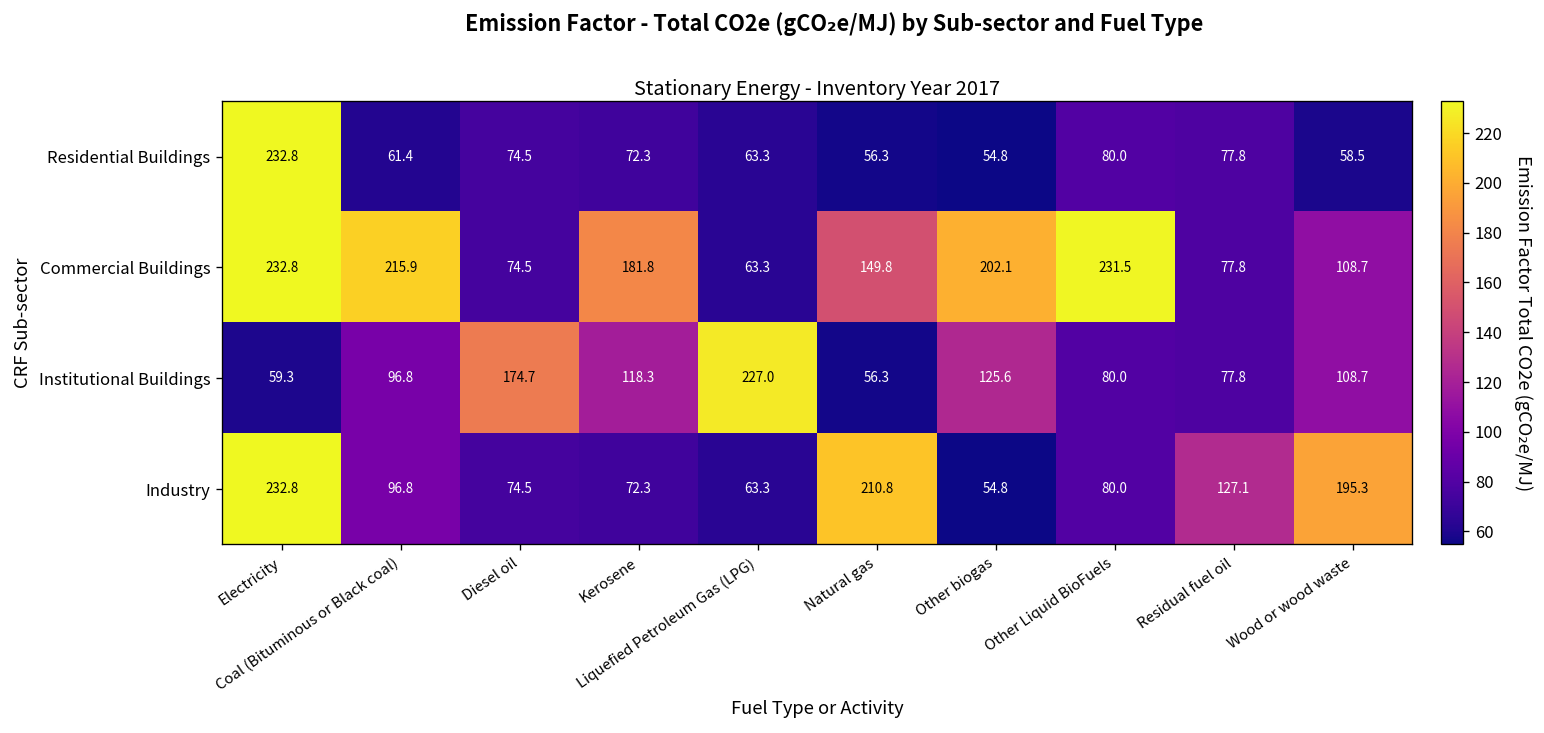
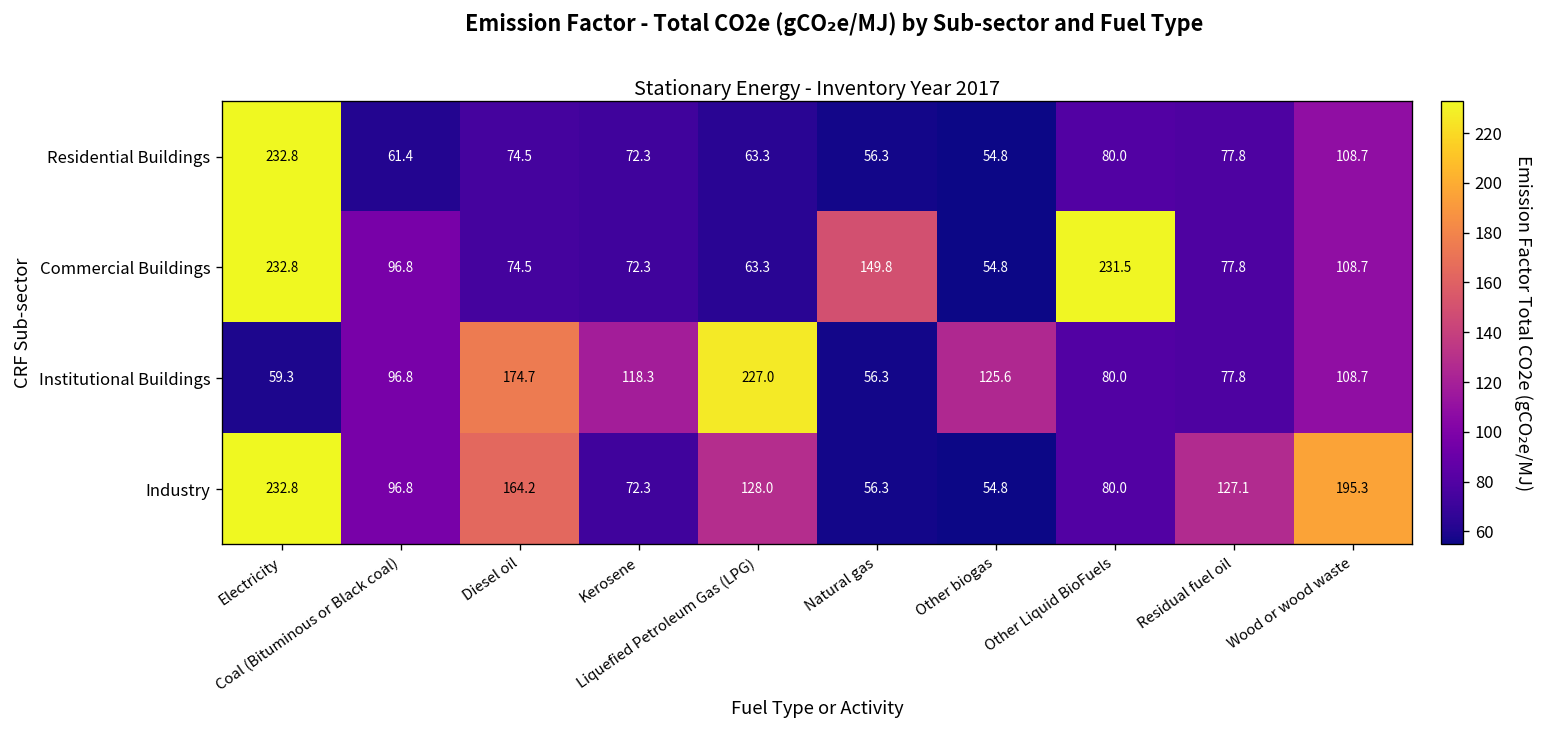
  {
    "Residential Buildings": {
      "Electricity": 232.8,
      "Coal (Bituminous or Black coal)": 61.4,
      "Diesel oil": 74.5,
      "Kerosene": 72.3,
      "Liquefied Petroleum Gas (LPG)": 63.3,
      "Natural gas": 56.3,
      "Other biogas": 54.8,
      "Other Liquid BioFuels": 80.0,
      "Residual fuel oil": 77.8,
-     "Wood or wood waste": 58.5
+     "Wood or wood waste": 108.7
    },
    "Commercial Buildings": {
      "Electricity": 232.8,
-     "Coal (Bituminous or Black coal)": 215.9,
+     "Coal (Bituminous or Black coal)": 96.8,
      "Diesel oil": 74.5,
-     "Kerosene": 181.8,
+     "Kerosene": 72.3,
      "Liquefied Petroleum Gas (LPG)": 63.3,
      "Natural gas": 149.8,
-     "Other biogas": 202.1,
+     "Other biogas": 54.8,
      "Other Liquid BioFuels": 231.5,
      "Residual fuel oil": 77.8,
      "Wood or wood waste": 108.7
    },
    "Institutional Buildings": {
      "Electricity": 59.3,
      "Coal (Bituminous or Black coal)": 96.8,
      "Diesel oil": 174.7,
      "Kerosene": 118.3,
      "Liquefied Petroleum Gas (LPG)": 227.0,
      "Natural gas": 56.3,
      "Other biogas": 125.6,
      "Other Liquid BioFuels": 80.0,
      "Residual fuel oil": 77.8,
      "Wood or wood waste": 108.7
    },
    "Industry": {
      "Electricity": 232.8,
      "Coal (Bituminous or Black coal)": 96.8,
-     "Diesel oil": 74.5,
+     "Diesel oil": 164.2,
      "Kerosene": 72.3,
-     "Liquefied Petroleum Gas (LPG)": 63.3,
-     "Natural gas": 210.8,
+     "Liquefied Petroleum Gas (LPG)": 128.0,
+     "Natural gas": 56.3,
      "Other biogas": 54.8,
      "Other Liquid BioFuels": 80.0,
      "Residual fuel oil": 127.1,
      "Wood or wood waste": 195.3
    }
  }
